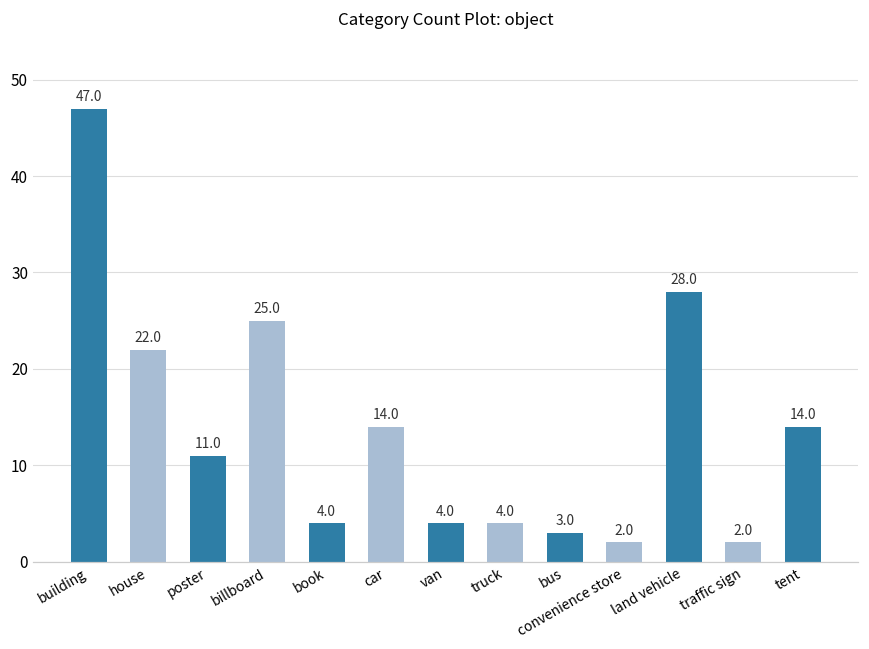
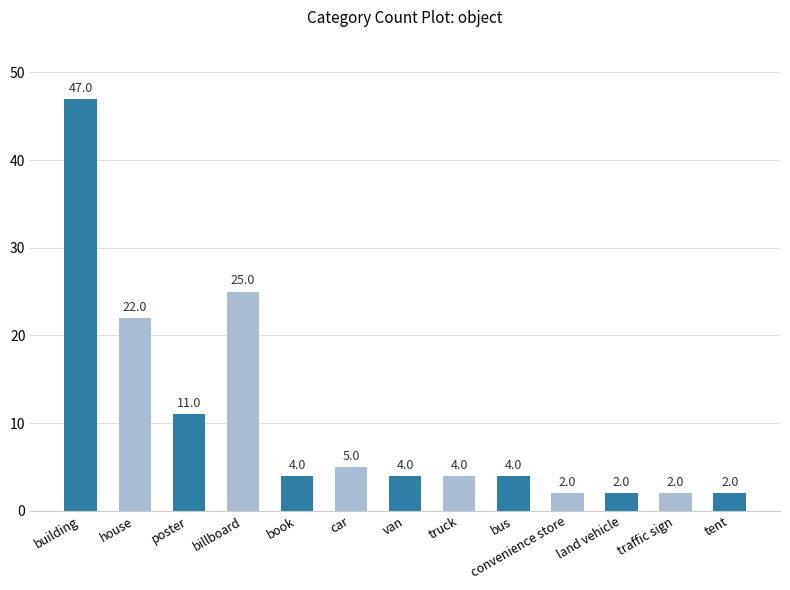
  {
    "building": 47.0,
    "house": 22.0,
    "poster": 11.0,
    "billboard": 25.0,
    "book": 4.0,
-   "car": 14.0,
+   "car": 5.0,
    "van": 4.0,
    "truck": 4.0,
-   "bus": 3.0,
+   "bus": 4.0,
    "convenience store": 2.0,
-   "land vehicle": 28.0,
+   "land vehicle": 2.0,
    "traffic sign": 2.0,
-   "tent": 14.0
+   "tent": 2.0
  }
